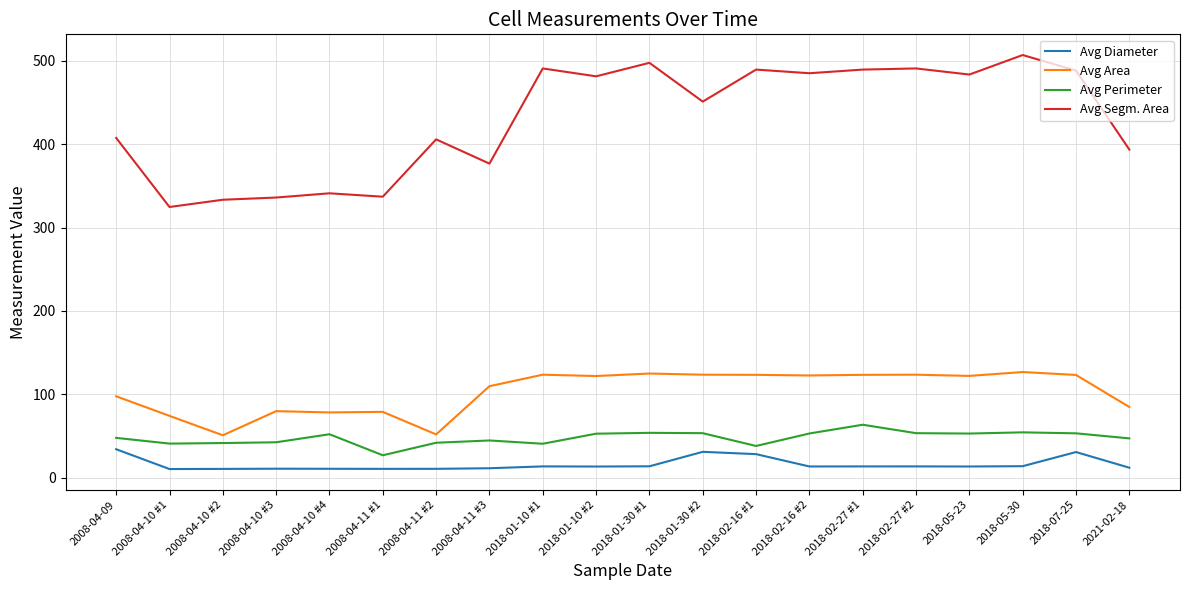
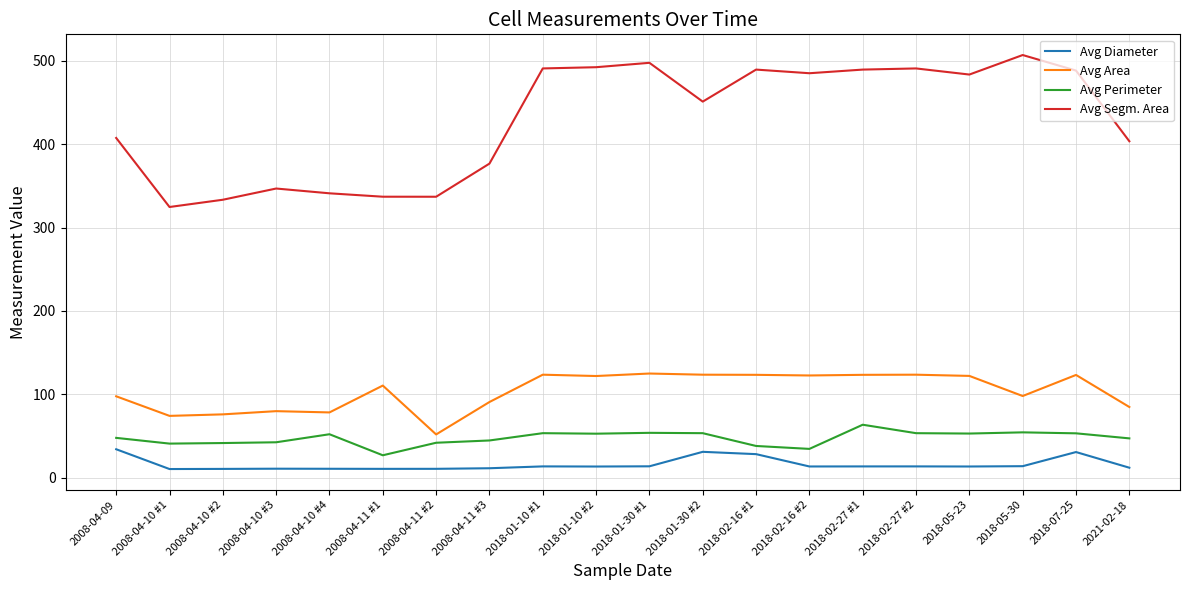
  {
    "Avg Diameter": {
      "2008-04-09": 30,
      "2008-04-10 #1": 10,
      "2008-04-10 #2": 10,
      "2008-04-10 #3": 10,
      "2008-04-10 #4": 10,
      "2008-04-11 #1": 10,
      "2008-04-11 #2": 10,
      "2008-04-11 #3": 10,
      "2018-01-10 #1": 10,
      "2018-01-10 #2": 10,
      "2018-01-30 #1": 10,
      "2018-01-30 #2": 30,
      "2018-02-16 #1": 30,
      "2018-02-16 #2": 10,
      "2018-02-27 #1": 10,
      "2018-02-27 #2": 10,
      "2018-05-23": 10,
      "2018-05-30": 10,
      "2018-07-25": 30,
      "2021-02-18": 10
    },
    "Avg Area": {
      "2008-04-09": 100,
      "2008-04-10 #1": 70,
-     "2008-04-10 #2": 50,
+     "2008-04-10 #2": 80,
      "2008-04-10 #3": 80,
      "2008-04-10 #4": 80,
-     "2008-04-11 #1": 80,
+     "2008-04-11 #1": 110,
      "2008-04-11 #2": 50,
-     "2008-04-11 #3": 110,
+     "2008-04-11 #3": 90,
      "2018-01-10 #1": 120,
      "2018-01-10 #2": 120,
      "2018-01-30 #1": 130,
      "2018-01-30 #2": 120,
      "2018-02-16 #1": 120,
      "2018-02-16 #2": 120,
      "2018-02-27 #1": 120,
      "2018-02-27 #2": 120,
      "2018-05-23": 120,
-     "2018-05-30": 130,
+     "2018-05-30": 100,
      "2018-07-25": 120,
      "2021-02-18": 80
    },
    "Avg Perimeter": {
      "2008-04-09": 50,
      "2008-04-10 #1": 40,
      "2008-04-10 #2": 40,
      "2008-04-10 #3": 40,
      "2008-04-10 #4": 50,
      "2008-04-11 #1": 30,
      "2008-04-11 #2": 40,
      "2008-04-11 #3": 40,
-     "2018-01-10 #1": 40,
+     "2018-01-10 #1": 50,
      "2018-01-10 #2": 50,
      "2018-01-30 #1": 50,
      "2018-01-30 #2": 50,
      "2018-02-16 #1": 40,
-     "2018-02-16 #2": 50,
+     "2018-02-16 #2": 30,
      "2018-02-27 #1": 60,
      "2018-02-27 #2": 50,
      "2018-05-23": 50,
      "2018-05-30": 50,
      "2018-07-25": 50,
      "2021-02-18": 50
    },
    "Avg Segm. Area": {
      "2008-04-09": 410,
      "2008-04-10 #1": 320,
      "2008-04-10 #2": 330,
-     "2008-04-10 #3": 340,
+     "2008-04-10 #3": 350,
      "2008-04-10 #4": 340,
      "2008-04-11 #1": 340,
-     "2008-04-11 #2": 410,
+     "2008-04-11 #2": 340,
      "2008-04-11 #3": 380,
      "2018-01-10 #1": 490,
-     "2018-01-10 #2": 480,
+     "2018-01-10 #2": 490,
      "2018-01-30 #1": 500,
      "2018-01-30 #2": 450,
      "2018-02-16 #1": 490,
      "2018-02-16 #2": 480,
      "2018-02-27 #1": 490,
      "2018-02-27 #2": 490,
      "2018-05-23": 480,
      "2018-05-30": 510,
-     "2021-02-18": 390
+     "2021-02-18": 400
    }
  }
